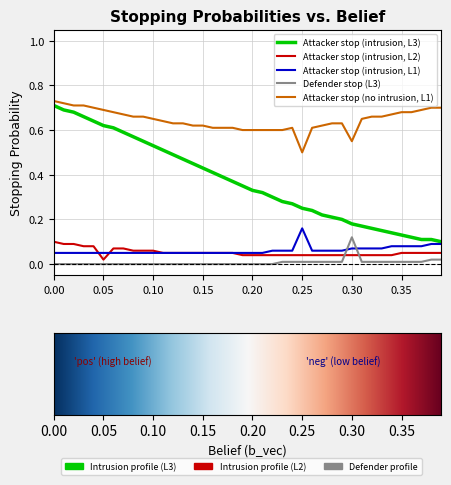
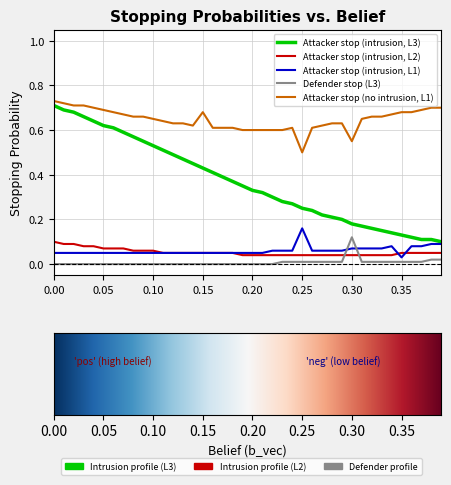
  {
    "Attacker stop (intrusion, L3)": {
      "0.00": 0.71,
      "0.05": 0.62,
      "0.10": 0.53,
      "0.15": 0.43,
      "0.20": 0.33,
      "0.25": 0.25,
      "0.30": 0.18,
      "0.35": 0.13
    },
    "Attacker stop (intrusion, L2)": {
      "0.00": 0.10,
-     "0.05": 0.02,
+     "0.05": 0.07,
      "0.25": 0.04,
      "0.30": 0.04,
      "0.35": 0.05
    },
    "Attacker stop (intrusion, L1)": {
      "0.00": 0.05,
      "0.05": 0.05,
      "0.25": 0.16,
      "0.30": 0.07,
-     "0.35": 0.08
+     "0.35": 0.03
    },
    "Defender stop (L3)": {
      "0.00": 0.00,
      "0.05": 0.00,
      "0.10": 0.00,
      "0.15": 0.00,
      "0.20": 0.00,
      "0.25": 0.01,
      "0.30": 0.12,
      "0.35": 0.01
    },
    "Attacker stop (no intrusion, L1)": {
      "0.00": 0.73,
      "0.05": 0.69,
      "0.10": 0.65,
-     "0.15": 0.62,
+     "0.15": 0.68,
      "0.20": 0.60,
      "0.25": 0.50,
      "0.30": 0.55,
      "0.35": 0.68
    }
  }
